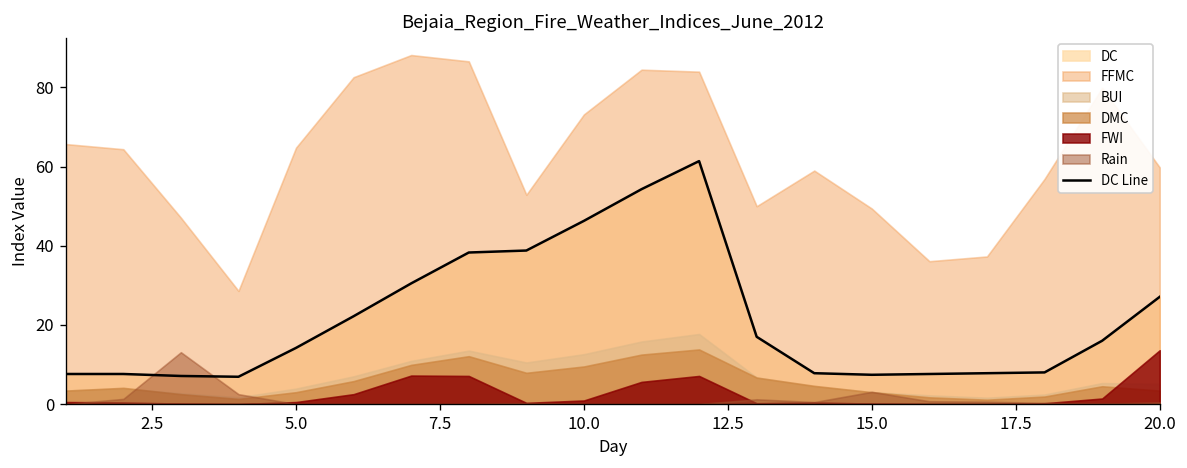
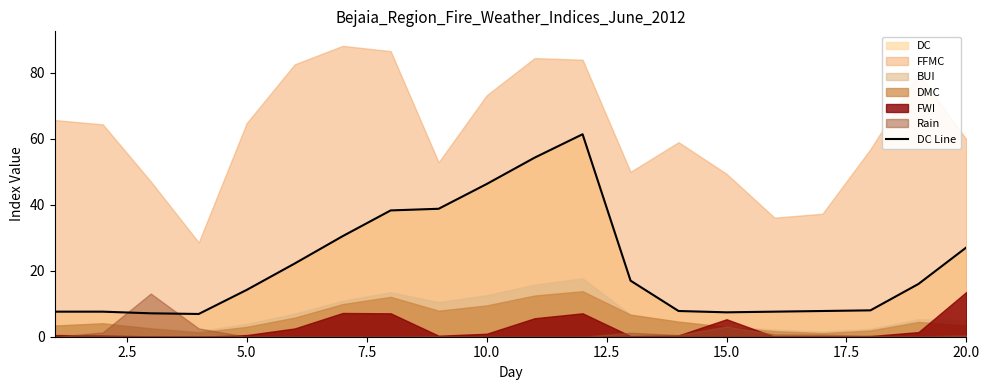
  {
    "FWI": {
      "10.0": 1,
-     "15.0": 0,
+     "15.0": 5,
      "20.0": 14
    }
  }
